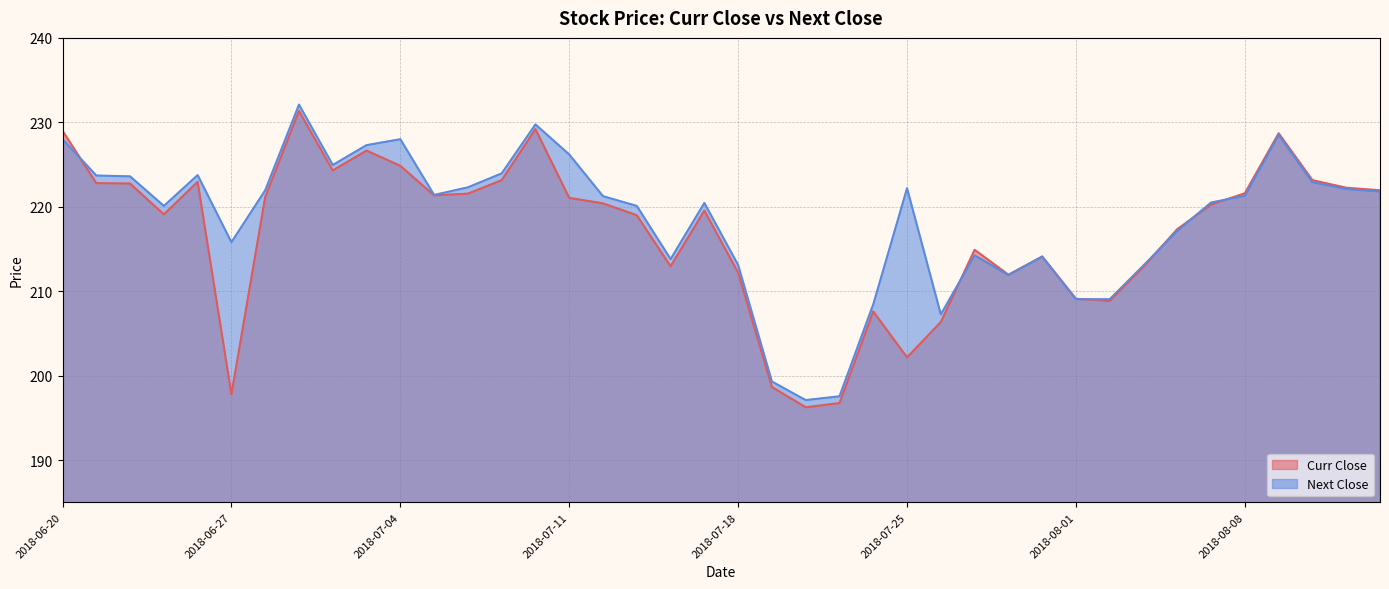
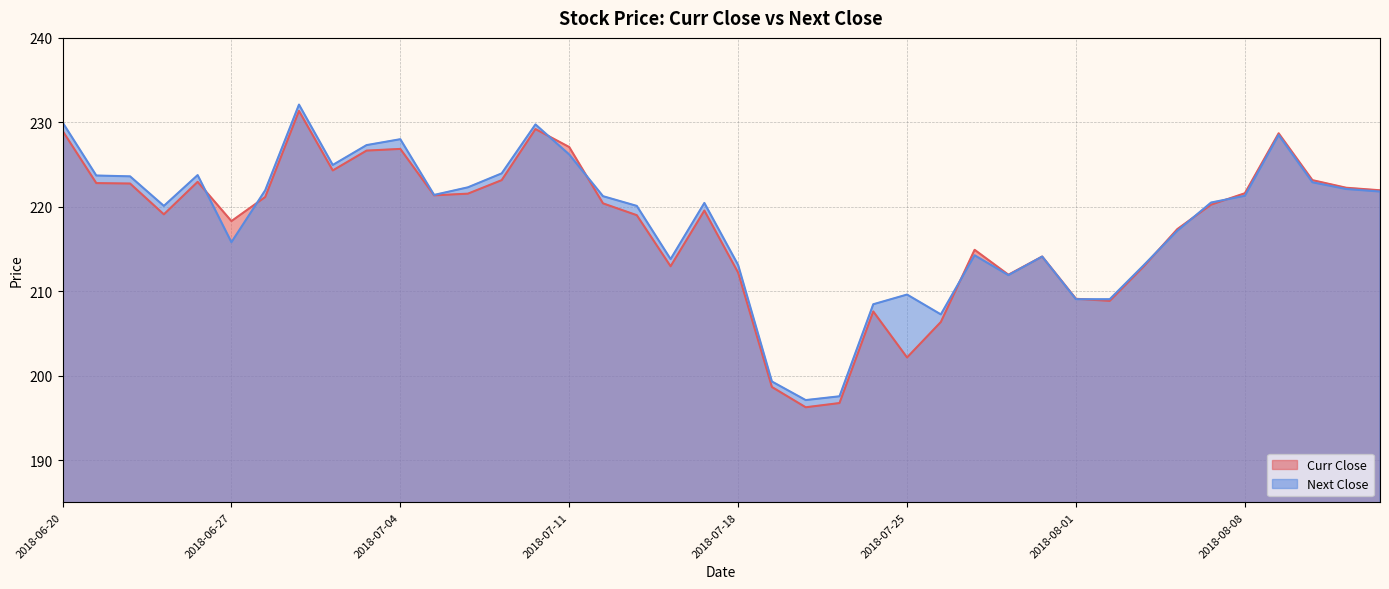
  {
    "Curr Close": {
      "2018-06-20": 229,
-     "2018-06-27": 198,
-     "2018-07-04": 225,
-     "2018-07-11": 221,
+     "2018-06-27": 218,
+     "2018-07-04": 227,
+     "2018-07-11": 227,
      "2018-07-18": 212,
      "2018-07-25": 202,
      "2018-08-08": 222
    },
    "Next Close": {
-     "2018-06-20": 228,
+     "2018-06-20": 230,
      "2018-06-27": 216,
      "2018-07-04": 228,
      "2018-07-11": 226,
      "2018-07-18": 213,
-     "2018-07-25": 222,
+     "2018-07-25": 210,
      "2018-08-08": 221
    }
  }
